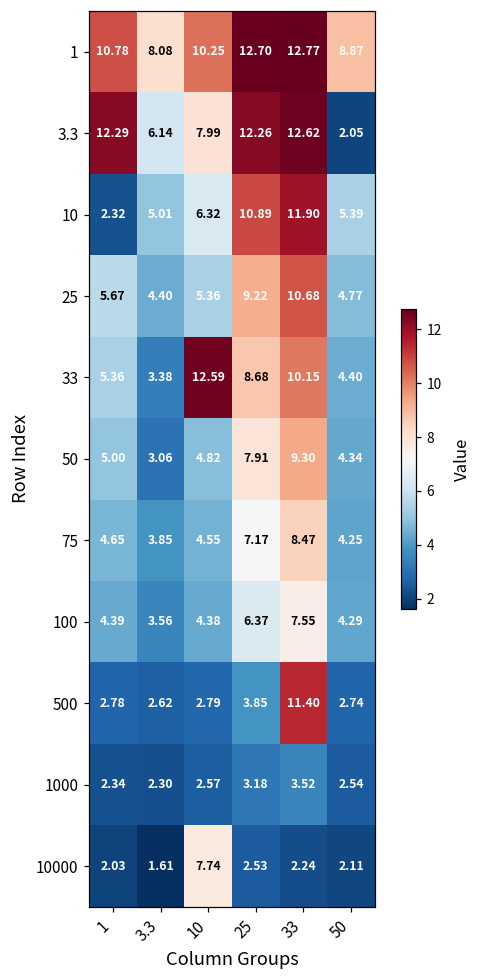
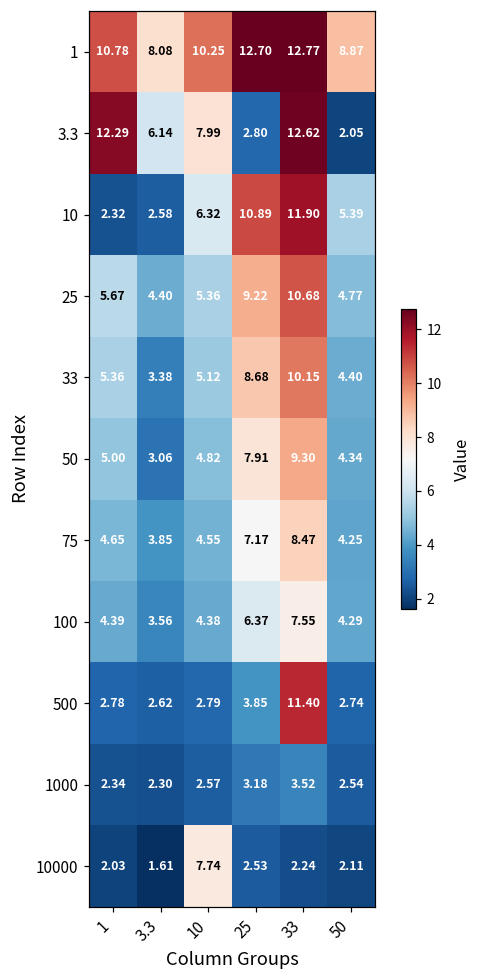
  {
    "1": {
      "1": 10.78,
      "3.3": 8.08,
      "10": 10.25,
      "25": 12.70,
      "33": 12.77,
      "50": 8.87
    },
    "3.3": {
      "1": 12.29,
      "3.3": 6.14,
      "10": 7.99,
-     "25": 12.26,
+     "25": 2.80,
      "33": 12.62,
      "50": 2.05
    },
    "10": {
      "1": 2.32,
-     "3.3": 5.01,
+     "3.3": 2.58,
      "10": 6.32,
      "25": 10.89,
      "33": 11.90,
      "50": 5.39
    },
    "25": {
      "1": 5.67,
      "3.3": 4.40,
      "10": 5.36,
      "25": 9.22,
      "33": 10.68,
      "50": 4.77
    },
    "33": {
      "1": 5.36,
      "3.3": 3.38,
-     "10": 12.59,
+     "10": 5.12,
      "25": 8.68,
      "33": 10.15,
      "50": 4.40
    },
    "50": {
      "1": 5.00,
      "3.3": 3.06,
      "10": 4.82,
      "25": 7.91,
      "33": 9.30,
      "50": 4.34
    },
    "75": {
      "1": 4.65,
      "3.3": 3.85,
      "10": 4.55,
      "25": 7.17,
      "33": 8.47,
      "50": 4.25
    },
    "100": {
      "1": 4.39,
      "3.3": 3.56,
      "10": 4.38,
      "25": 6.37,
      "33": 7.55,
      "50": 4.29
    },
    "500": {
      "1": 2.78,
      "3.3": 2.62,
      "10": 2.79,
      "25": 3.85,
      "33": 11.40,
      "50": 2.74
    },
    "1000": {
      "1": 2.34,
      "3.3": 2.30,
      "10": 2.57,
      "25": 3.18,
      "33": 3.52,
      "50": 2.54
    },
    "10000": {
      "1": 2.03,
      "3.3": 1.61,
      "10": 7.74,
      "25": 2.53,
      "33": 2.24,
      "50": 2.11
    }
  }
